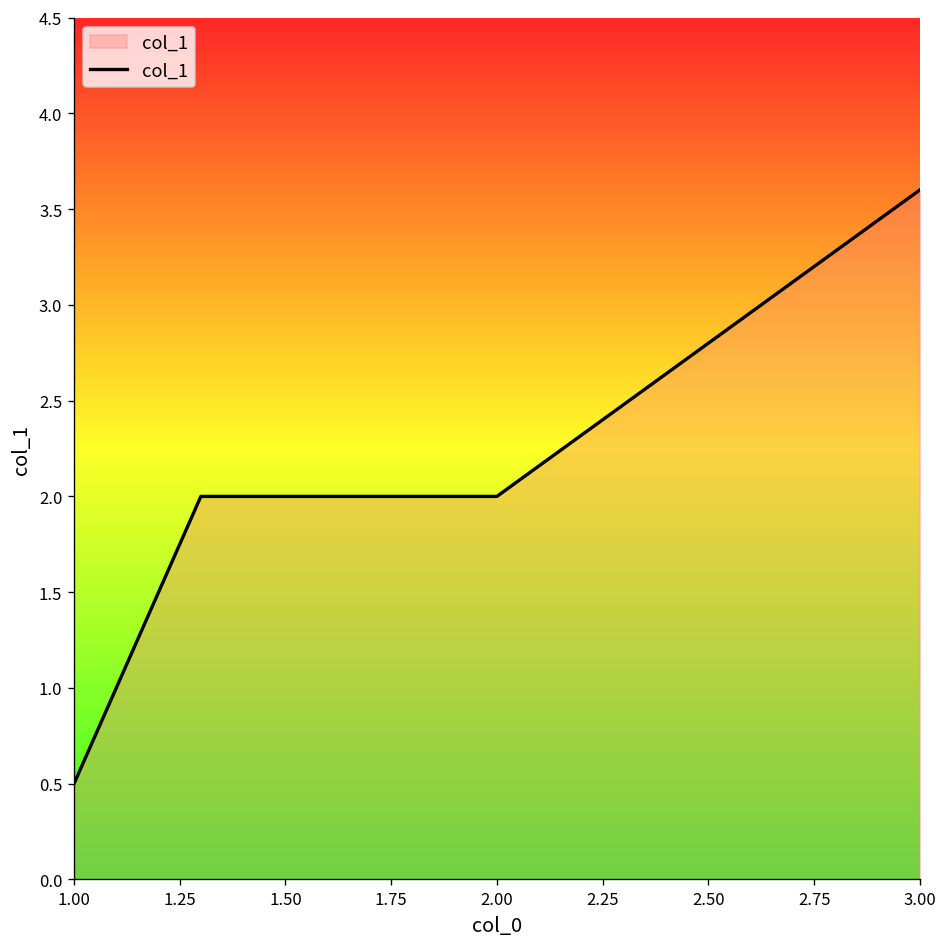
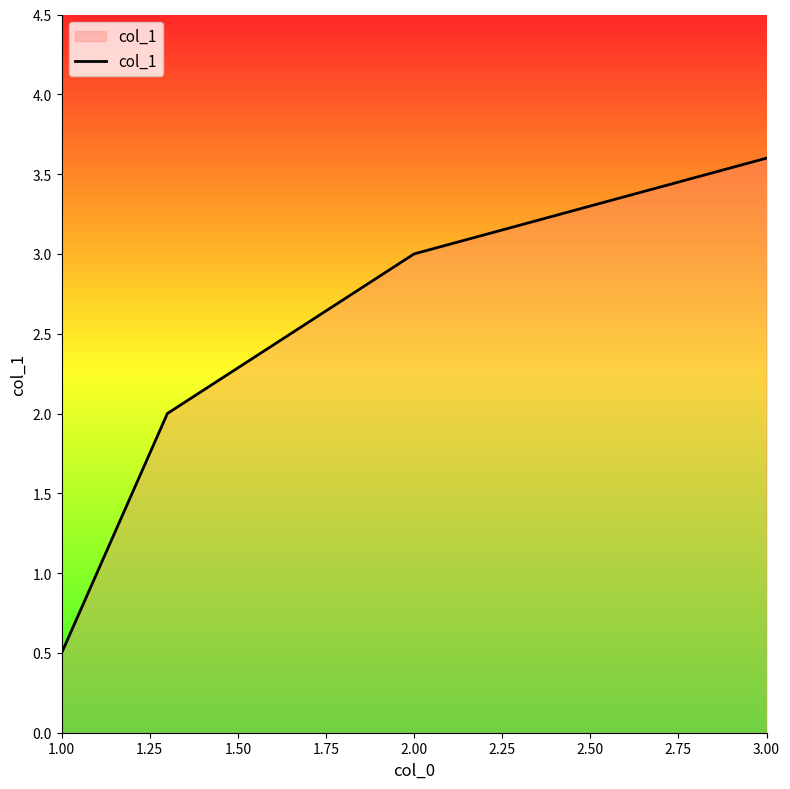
  {
    "1.00": 0.50,
-   "2.00": 2,
+   "2.00": 3,
    "3.00": 3.60
  }
